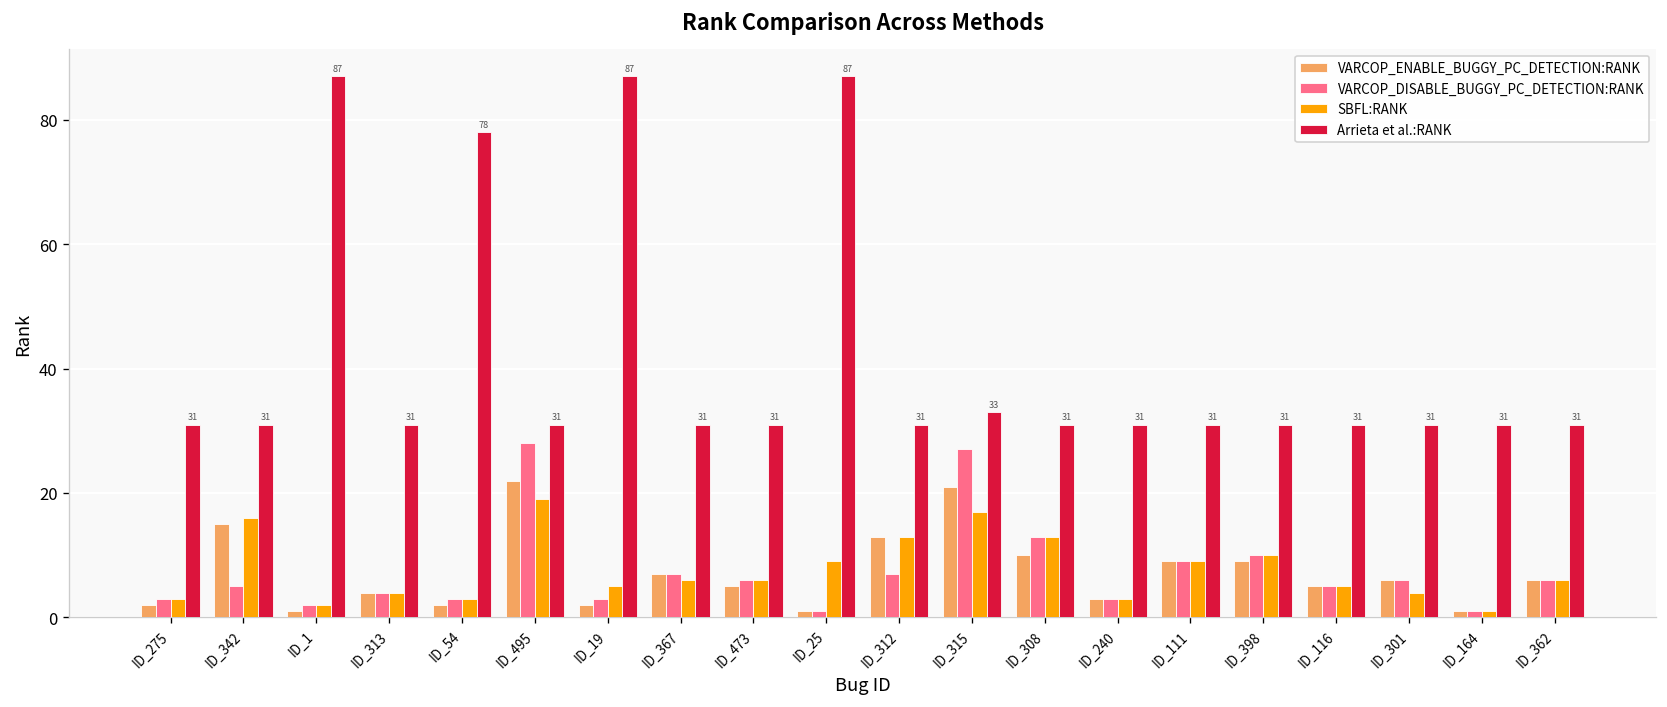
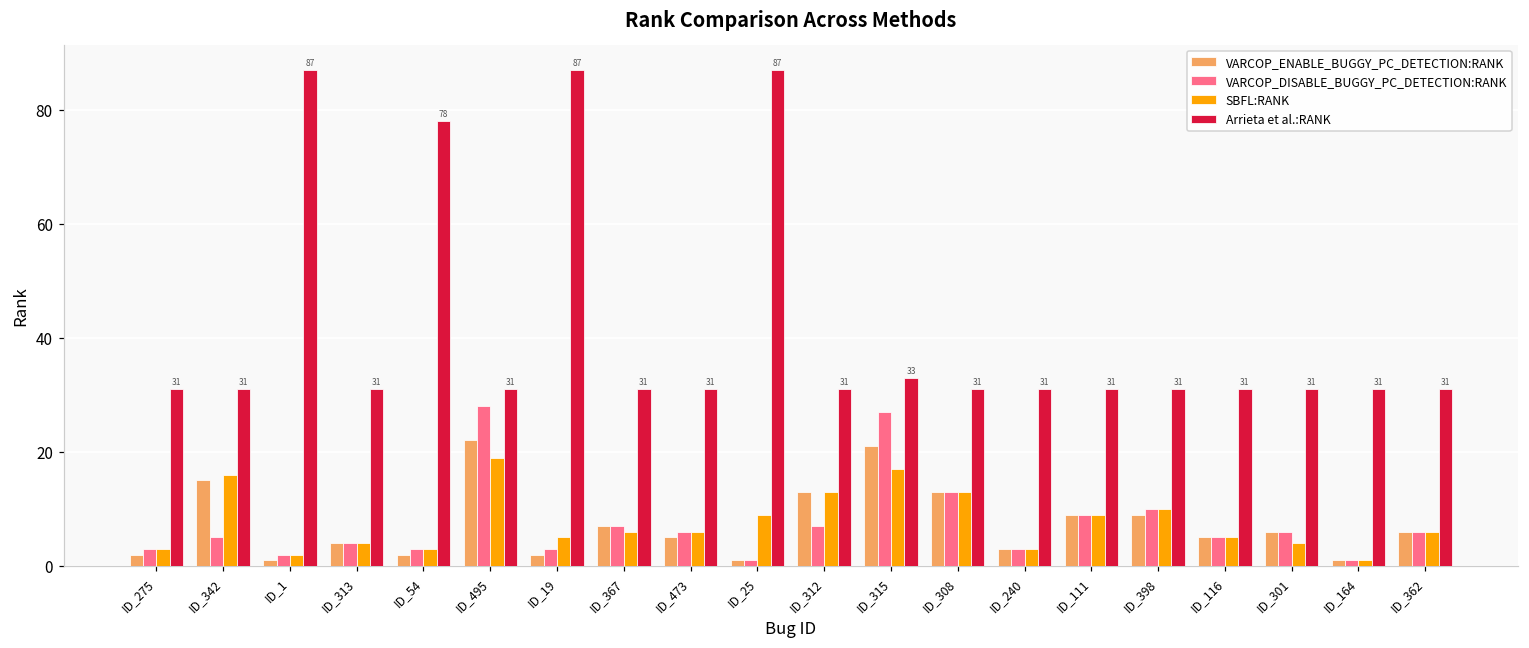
  {
    "VARCOP_ENABLE_BUGGY_PC_DETECTION:RANK": {
      "ID_275": 2,
      "ID_342": 15,
      "ID_1": 1,
      "ID_313": 4,
      "ID_54": 2,
      "ID_495": 22,
      "ID_19": 2,
      "ID_367": 7,
      "ID_473": 5,
      "ID_25": 1,
      "ID_312": 13,
      "ID_315": 21,
-     "ID_308": 10,
+     "ID_308": 13,
      "ID_240": 3,
      "ID_111": 9,
      "ID_398": 9,
      "ID_116": 5,
      "ID_301": 6,
      "ID_164": 1,
      "ID_362": 6
    },
    "VARCOP_DISABLE_BUGGY_PC_DETECTION:RANK": {
      "ID_275": 3,
      "ID_342": 5,
      "ID_1": 2,
      "ID_313": 4,
      "ID_54": 3,
      "ID_495": 28,
      "ID_19": 3,
      "ID_367": 7,
      "ID_473": 6,
      "ID_25": 1,
      "ID_312": 7,
      "ID_315": 27,
      "ID_308": 13,
      "ID_240": 3,
      "ID_111": 9,
      "ID_398": 10,
      "ID_116": 5,
      "ID_301": 6,
      "ID_164": 1,
      "ID_362": 6
    },
    "SBFL:RANK": {
      "ID_275": 3,
      "ID_342": 16,
      "ID_1": 2,
      "ID_313": 4,
      "ID_54": 3,
      "ID_495": 19,
      "ID_19": 5,
      "ID_367": 6,
      "ID_473": 6,
      "ID_25": 9,
      "ID_312": 13,
      "ID_315": 17,
      "ID_308": 13,
      "ID_240": 3,
      "ID_111": 9,
      "ID_398": 10,
      "ID_116": 5,
      "ID_301": 4,
      "ID_164": 1,
      "ID_362": 6
    },
    "Arrieta et al.:RANK": {
      "ID_275": 31,
      "ID_342": 31,
      "ID_1": 87,
      "ID_313": 31,
      "ID_54": 78,
      "ID_495": 31,
      "ID_19": 87,
      "ID_367": 31,
      "ID_473": 31,
      "ID_25": 87,
      "ID_312": 31,
      "ID_315": 33,
      "ID_308": 31,
      "ID_240": 31,
      "ID_111": 31,
      "ID_398": 31,
      "ID_116": 31,
      "ID_301": 31,
      "ID_164": 31,
      "ID_362": 31
    }
  }
